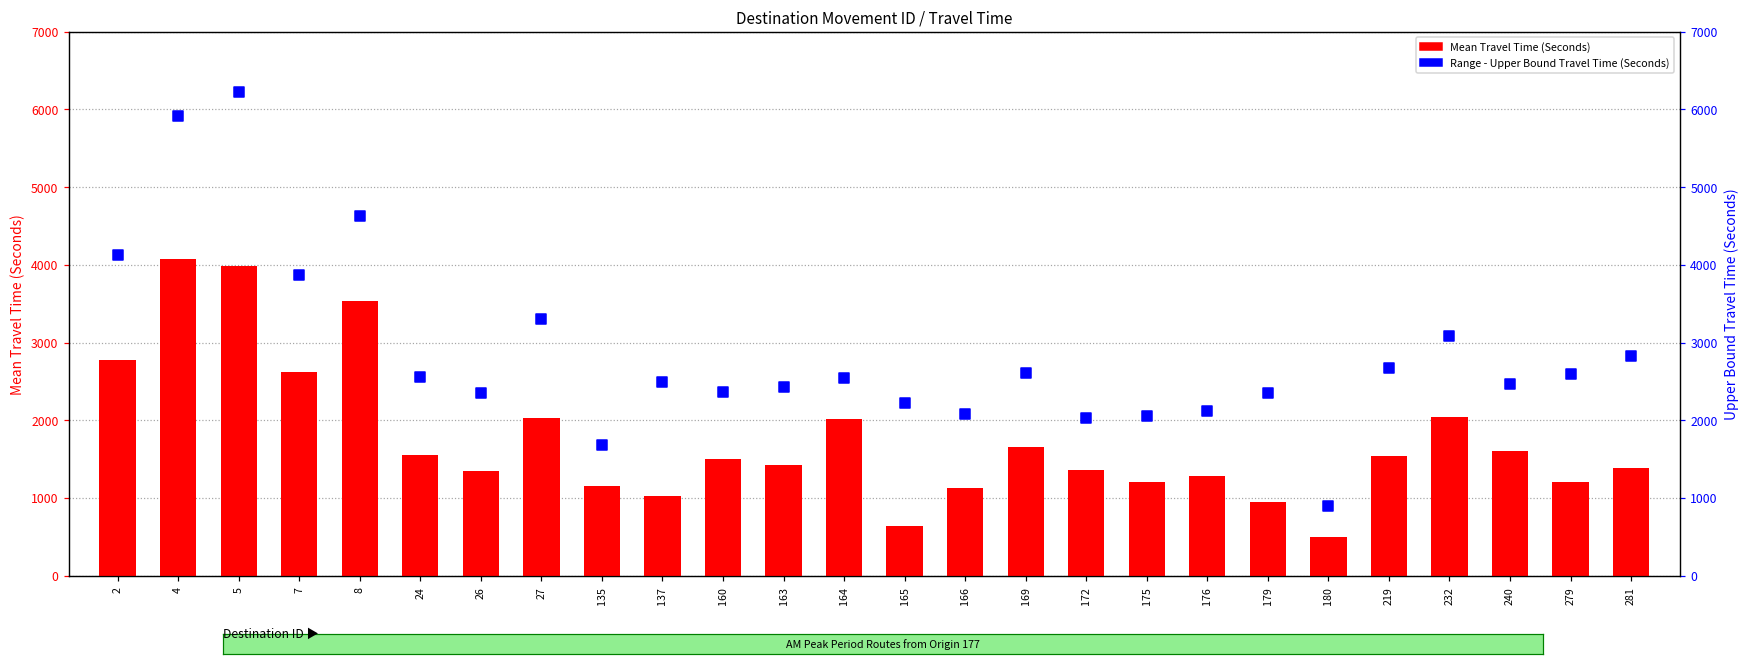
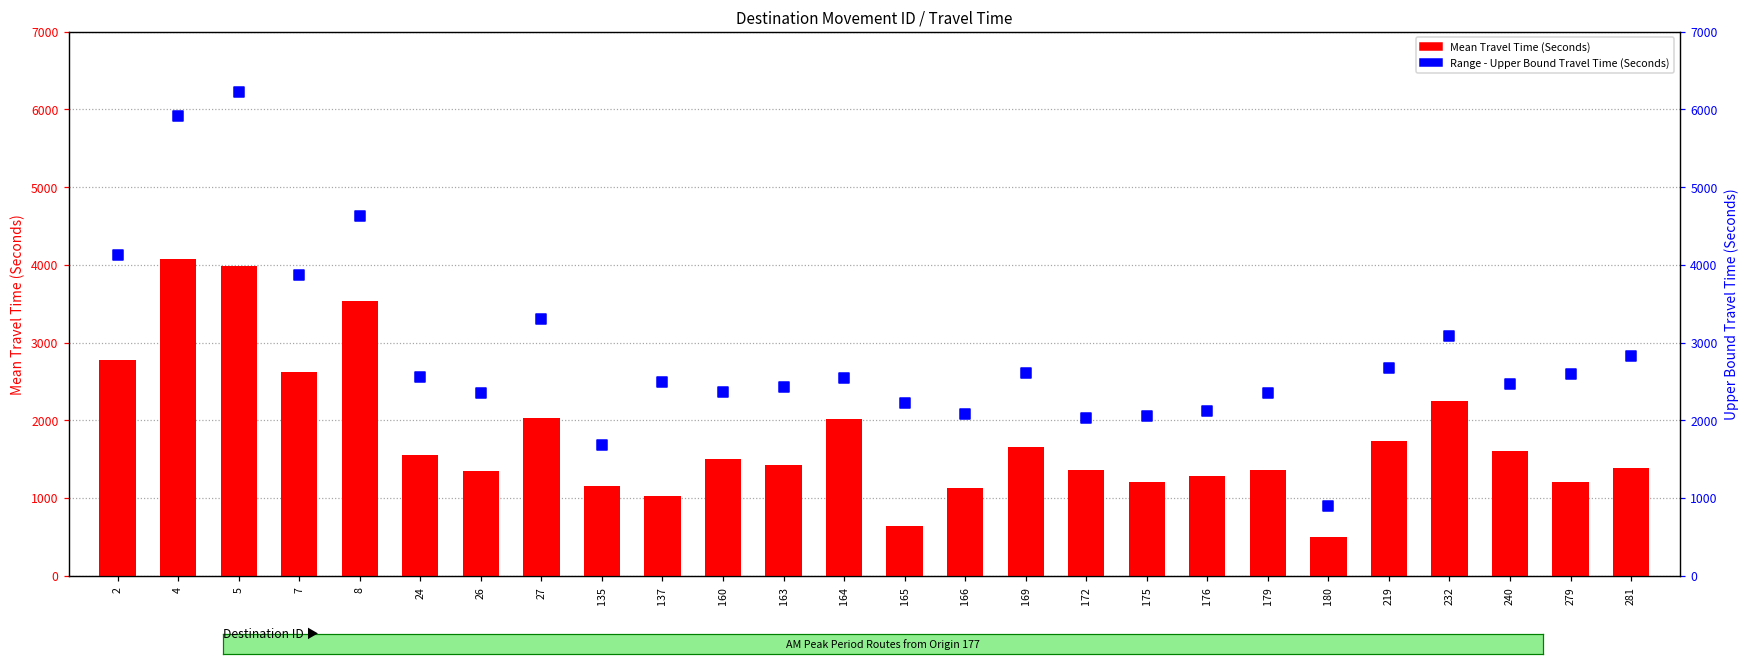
  {
    "Mean Travel Time (Seconds)": {
      "2": 2800,
      "4": 4100,
      "5": 4000,
      "7": 2600,
      "8": 3500,
      "24": 1500,
      "26": 1300,
      "27": 2000,
      "135": 1200,
      "137": 1000,
      "160": 1500,
      "163": 1400,
      "164": 2000,
      "165": 600,
      "166": 1100,
      "169": 1700,
      "172": 1400,
      "175": 1200,
      "176": 1300,
-     "179": 1000,
+     "179": 1400,
      "180": 500,
-     "219": 1500,
-     "232": 2000,
+     "219": 1700,
+     "232": 2300,
      "240": 1600,
      "279": 1200,
      "281": 1400
    }
  }
